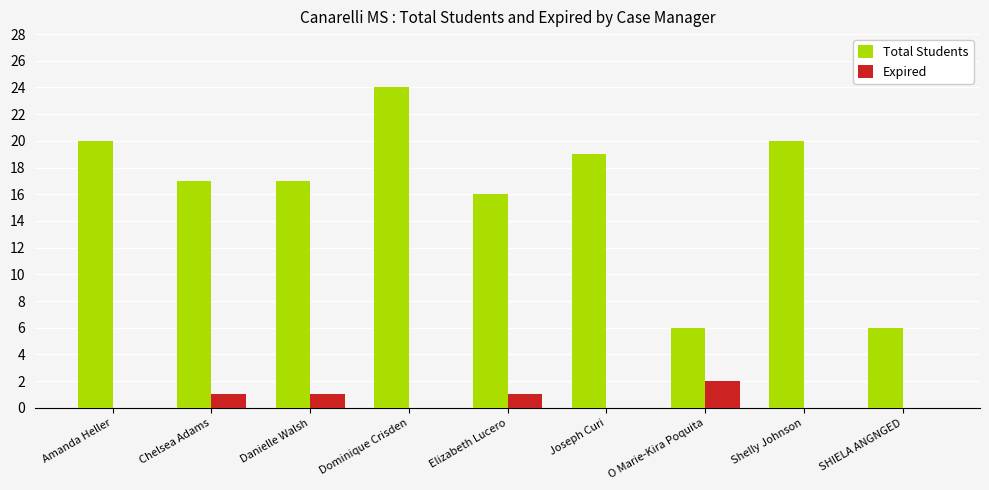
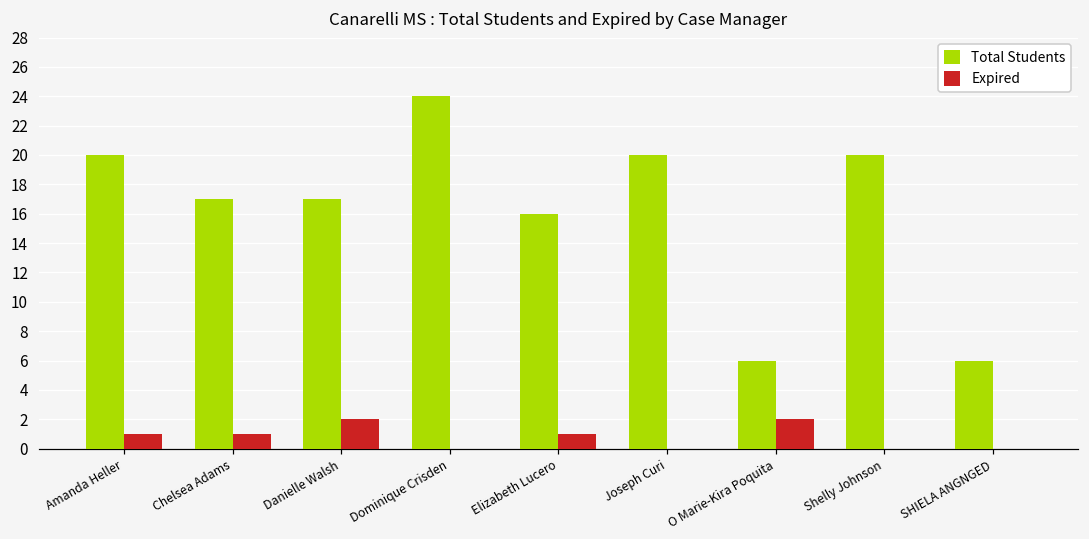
  {
    "Total Students": {
      "Amanda Heller": 20,
      "Chelsea Adams": 17,
      "Danielle Walsh": 17,
      "Dominique Crisden": 24,
      "Elizabeth Lucero": 16,
-     "Joseph Curi": 19,
+     "Joseph Curi": 20,
      "O Marie-Kira Poquita": 6,
      "Shelly Johnson": 20,
      "SHIELA ANGNGED": 6
    },
    "Expired": {
-     "Amanda Heller": 0,
+     "Amanda Heller": 1,
      "Chelsea Adams": 1,
-     "Danielle Walsh": 1,
+     "Danielle Walsh": 2,
      "Dominique Crisden": 0,
      "Elizabeth Lucero": 1,
      "Joseph Curi": 0,
      "O Marie-Kira Poquita": 2,
      "Shelly Johnson": 0,
      "SHIELA ANGNGED": 0
    }
  }
